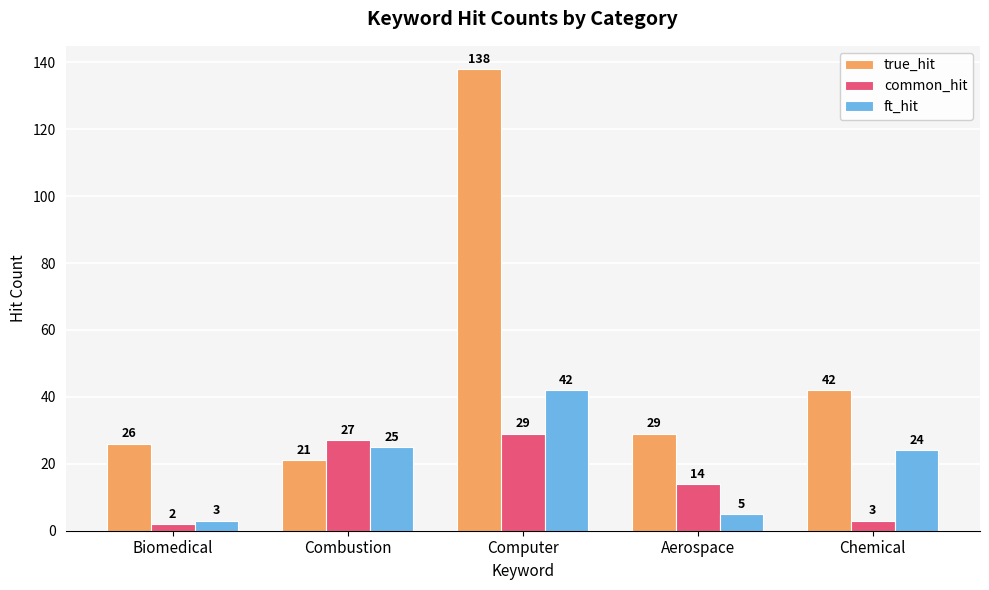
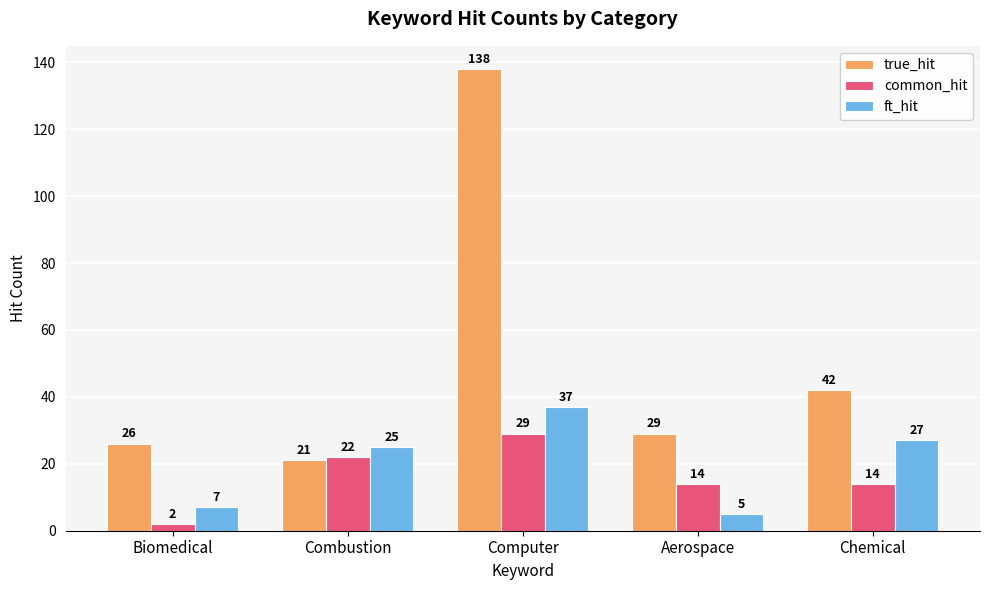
  {
    "true_hit": {
      "Biomedical": 26,
      "Combustion": 21,
      "Computer": 138,
      "Aerospace": 29,
      "Chemical": 42
    },
    "common_hit": {
      "Biomedical": 2,
-     "Combustion": 27,
+     "Combustion": 22,
      "Computer": 29,
      "Aerospace": 14,
-     "Chemical": 3
+     "Chemical": 14
    },
    "ft_hit": {
-     "Biomedical": 3,
+     "Biomedical": 7,
      "Combustion": 25,
-     "Computer": 42,
+     "Computer": 37,
      "Aerospace": 5,
-     "Chemical": 24
+     "Chemical": 27
    }
  }
